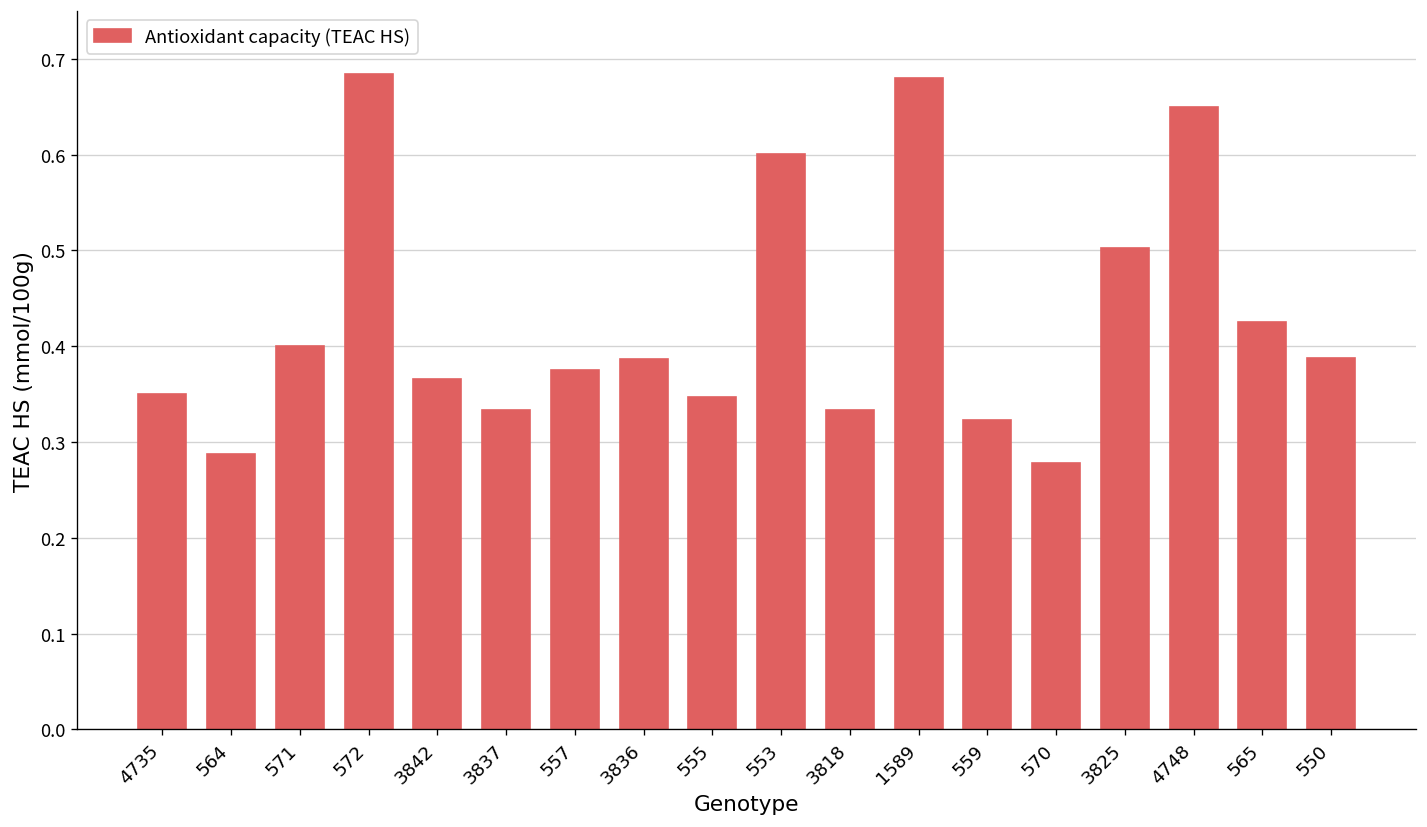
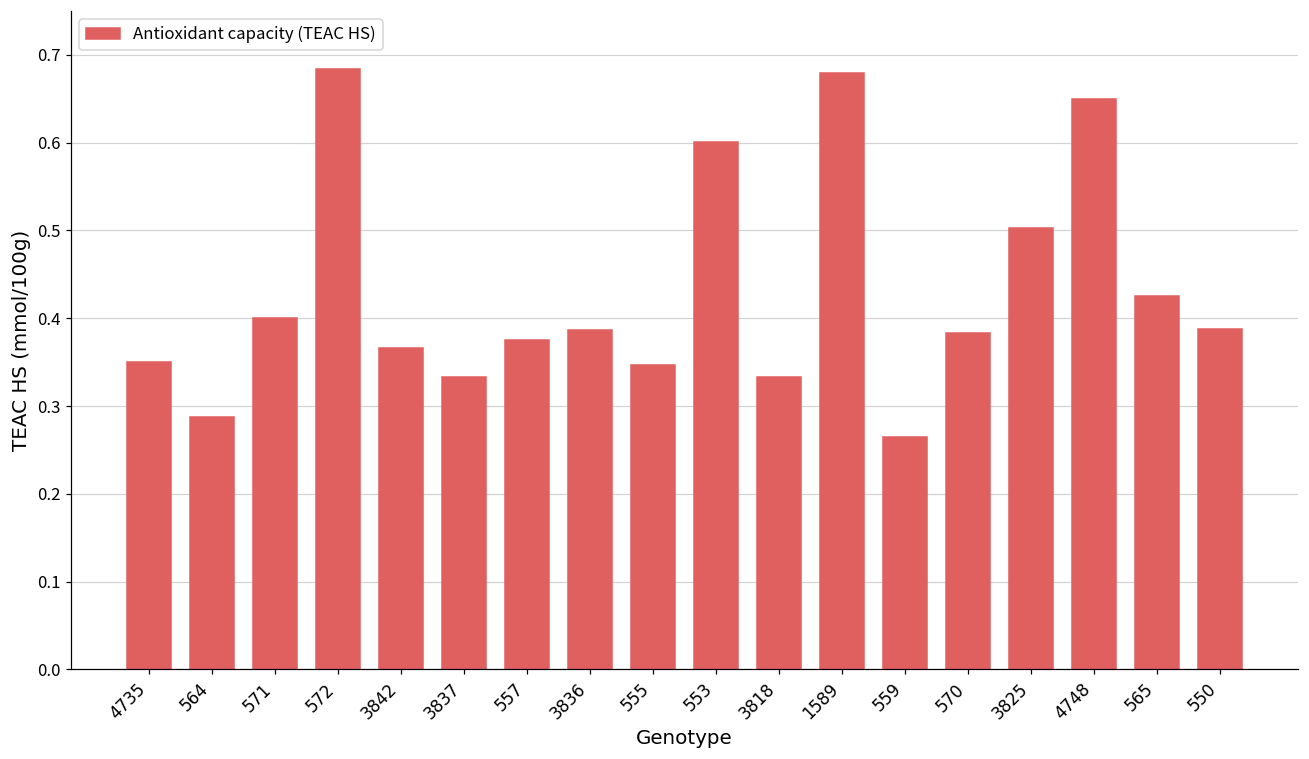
  {
    "4735": 0.35,
    "564": 0.29,
    "571": 0.40,
    "572": 0.68,
    "3842": 0.37,
    "3837": 0.33,
    "557": 0.37,
    "3836": 0.39,
    "555": 0.35,
    "553": 0.60,
    "3818": 0.33,
    "1589": 0.68,
-   "559": 0.32,
-   "570": 0.28,
+   "559": 0.26,
+   "570": 0.38,
    "3825": 0.50,
    "4748": 0.65,
    "565": 0.43,
    "550": 0.39
  }
